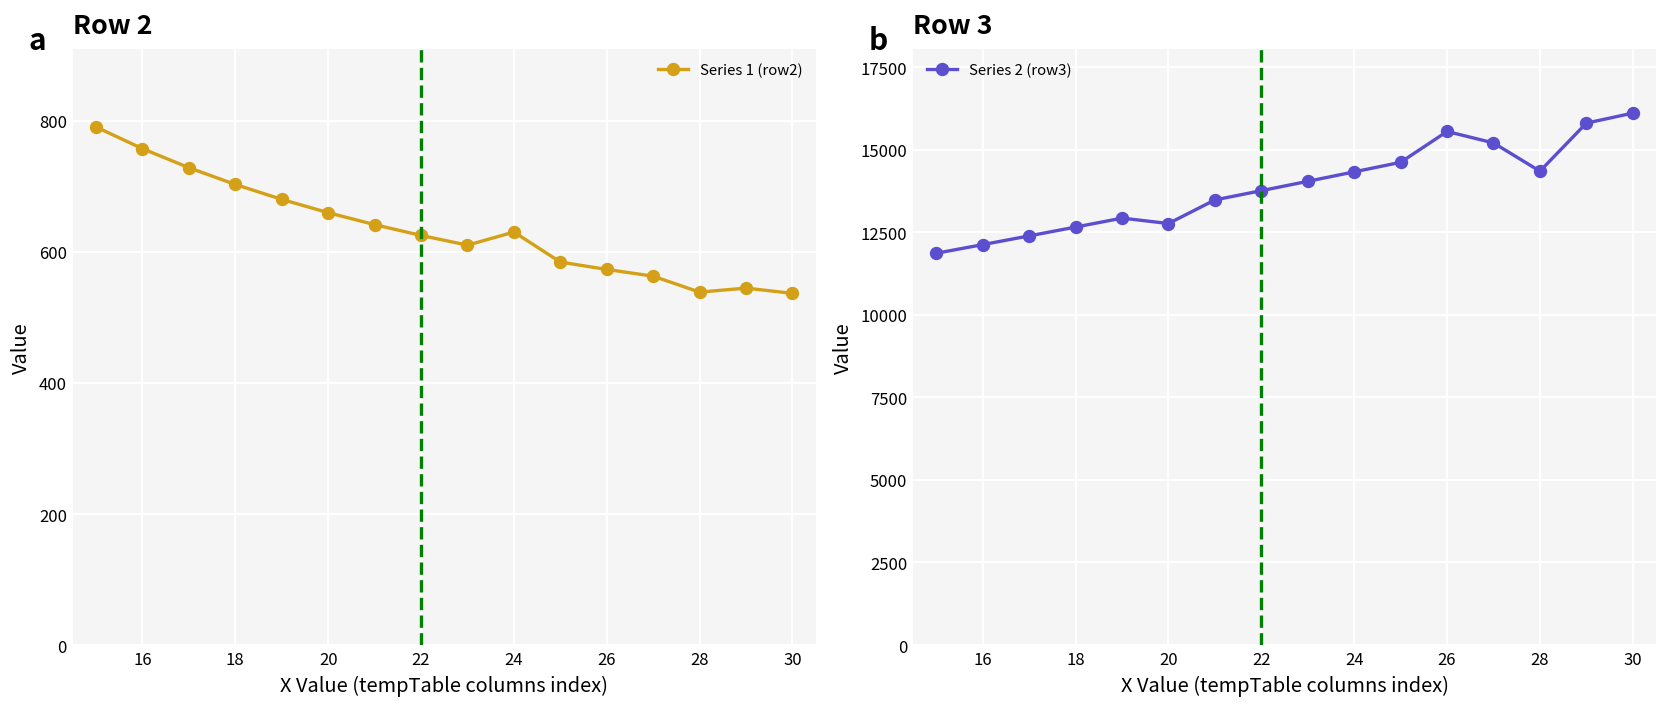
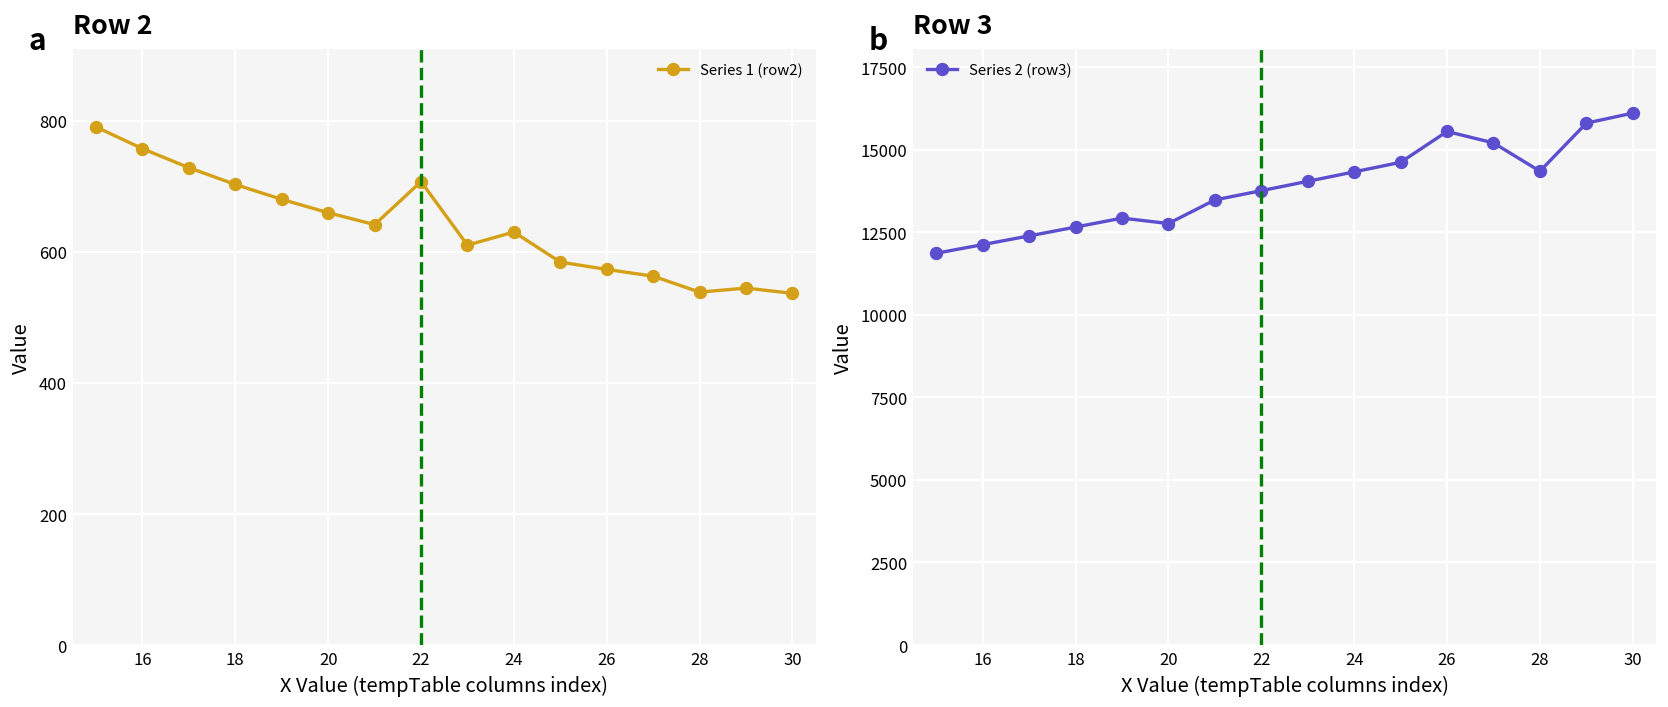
  {
    "Row 2": {
      "16": 760,
      "18": 700,
      "20": 660,
-     "22": 630,
+     "22": 710,
      "24": 630,
      "26": 570,
      "28": 540,
      "30": 540
    },
    "Row 3": {
      "16": 12100,
      "18": 12700,
      "20": 12800,
      "22": 13800,
      "24": 14300,
      "26": 15500,
      "28": 14300,
      "30": 16100
    }
  }
